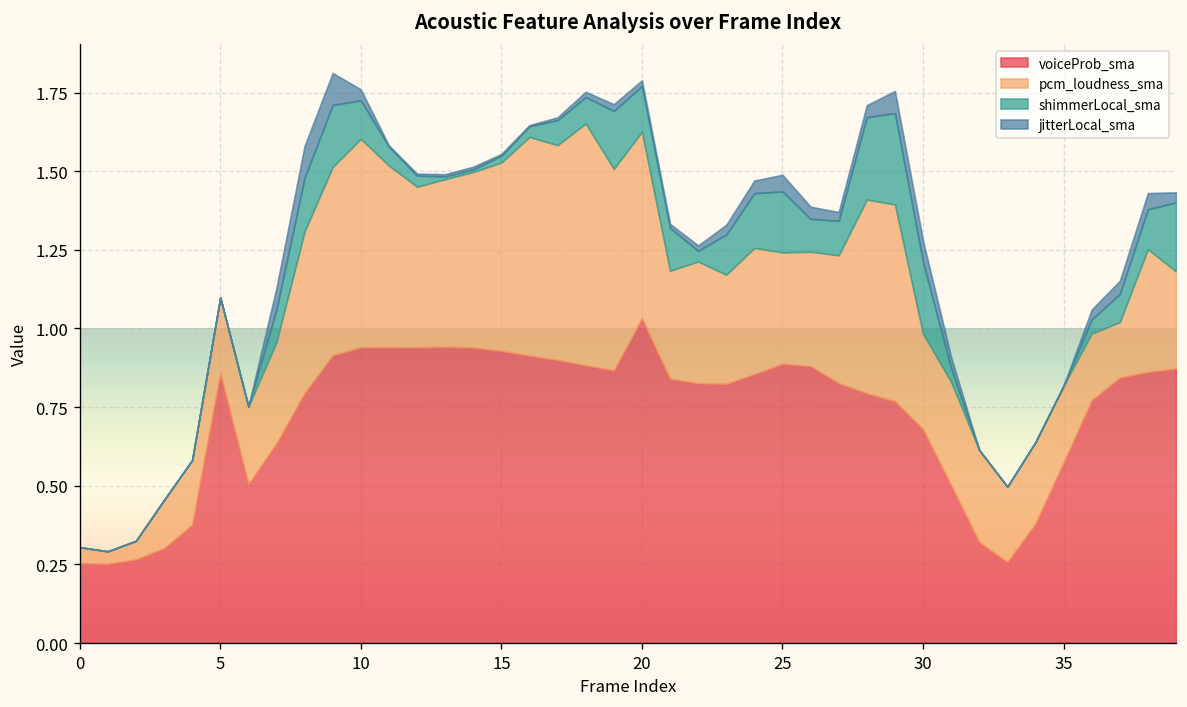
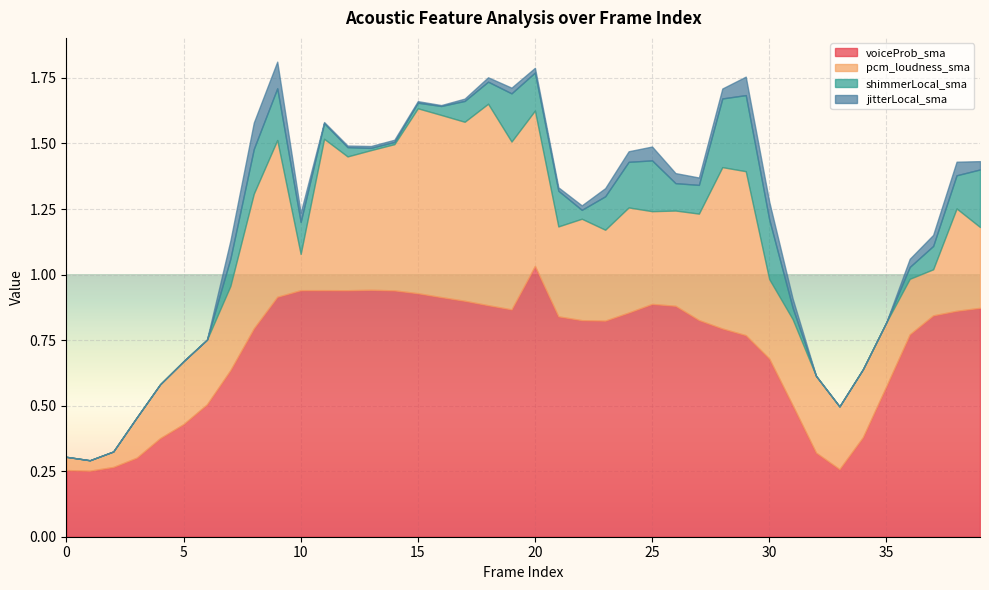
  {
    "voiceProb_sma": {
      "0": 0.25,
-     "5": 0.86,
+     "5": 0.43,
      "10": 0.94,
      "15": 0.93,
      "20": 1.03,
      "25": 0.89,
      "30": 0.68,
      "35": 0.57
    },
    "pcm_loudness_sma": {
-     "10": 0.66,
-     "15": 0.60,
+     "10": 0.14,
+     "15": 0.71,
      "20": 0.59,
      "25": 0.35,
      "30": 0.30
    }
  }
